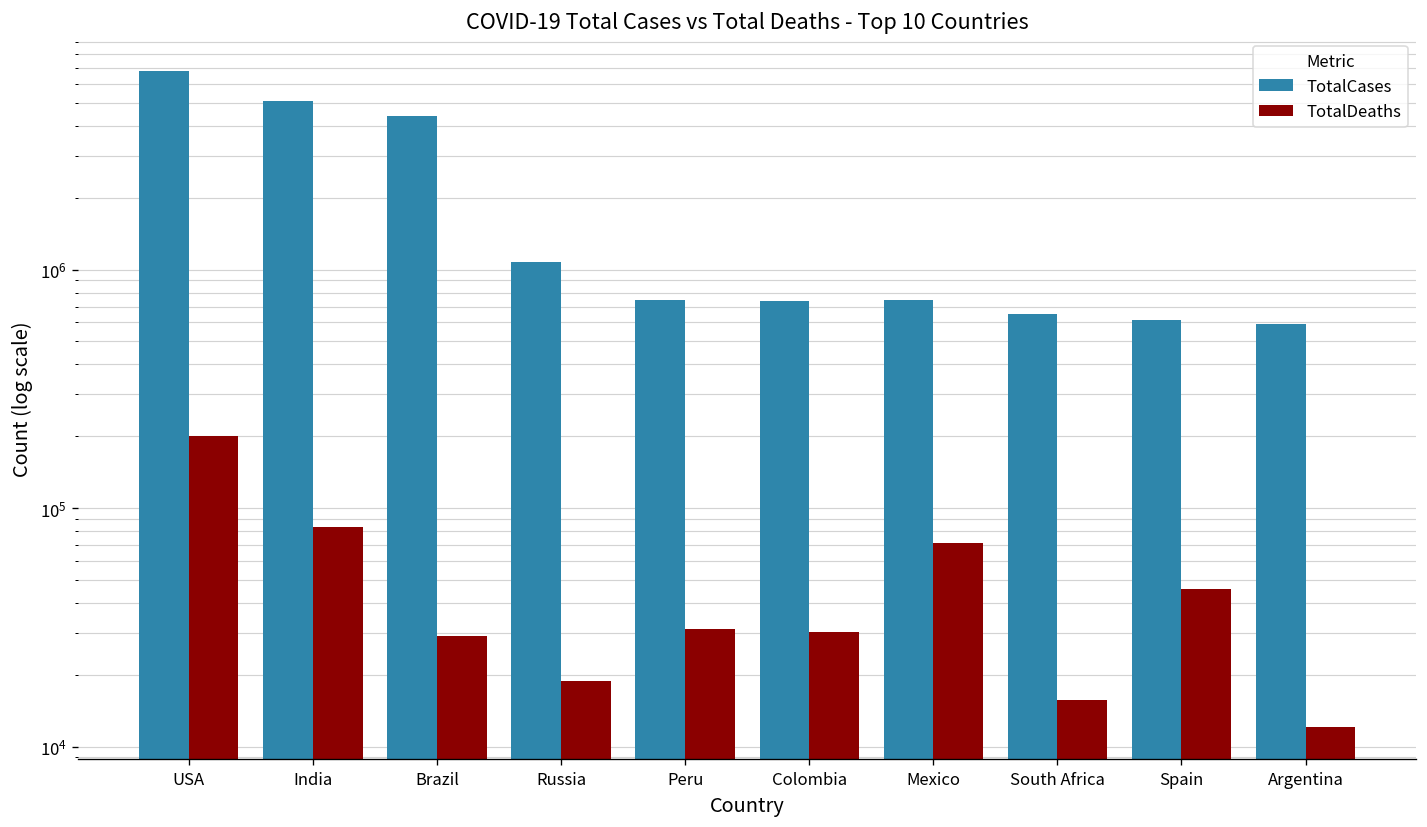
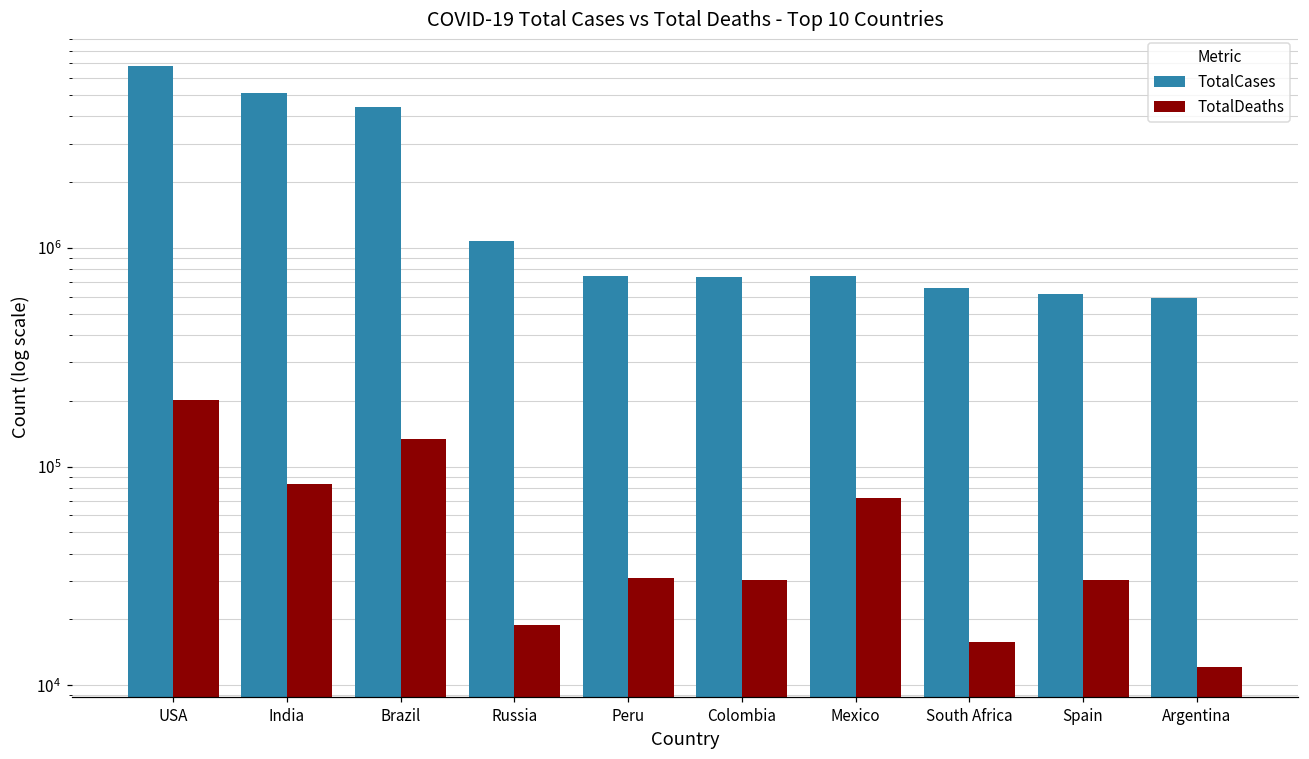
  {
    "TotalCases": {
      "USA": 6800000,
      "India": 5100000,
      "Brazil": 4400000,
      "Russia": 1100000,
      "Peru": 740000,
      "Colombia": 740000,
      "Mexico": 750000,
      "South Africa": 650000,
      "Spain": 610000,
      "Argentina": 590000
    },
    "TotalDeaths": {
      "USA": 200000,
      "India": 83000,
-     "Brazil": 29000,
+     "Brazil": 130000,
      "Russia": 19000,
      "Peru": 31000,
      "Colombia": 30000,
      "Mexico": 72000,
      "South Africa": 16000,
-     "Spain": 46000,
+     "Spain": 30000,
      "Argentina": 12000
    }
  }
